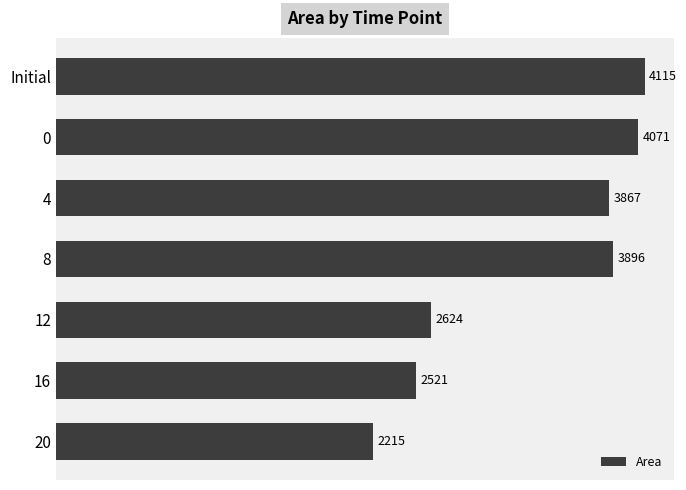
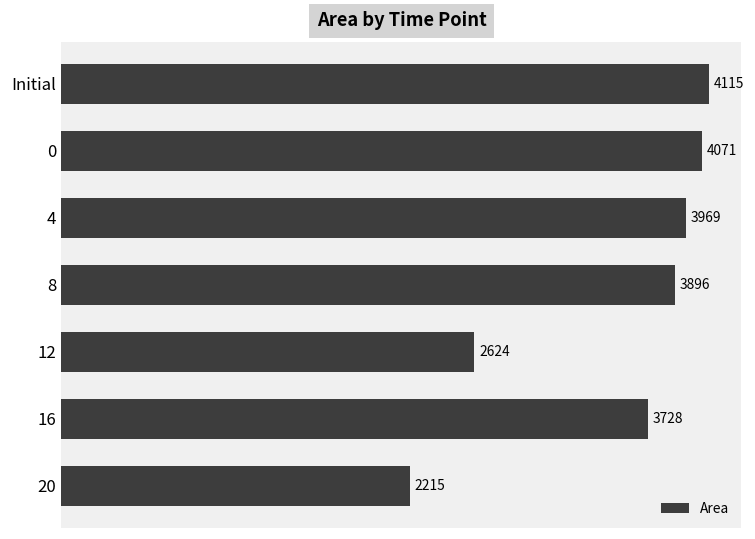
  {
    "Initial": 4115,
    "0": 4071,
-   "4": 3867,
+   "4": 3969,
    "8": 3896,
    "12": 2624,
-   "16": 2521,
+   "16": 3728,
    "20": 2215
  }
